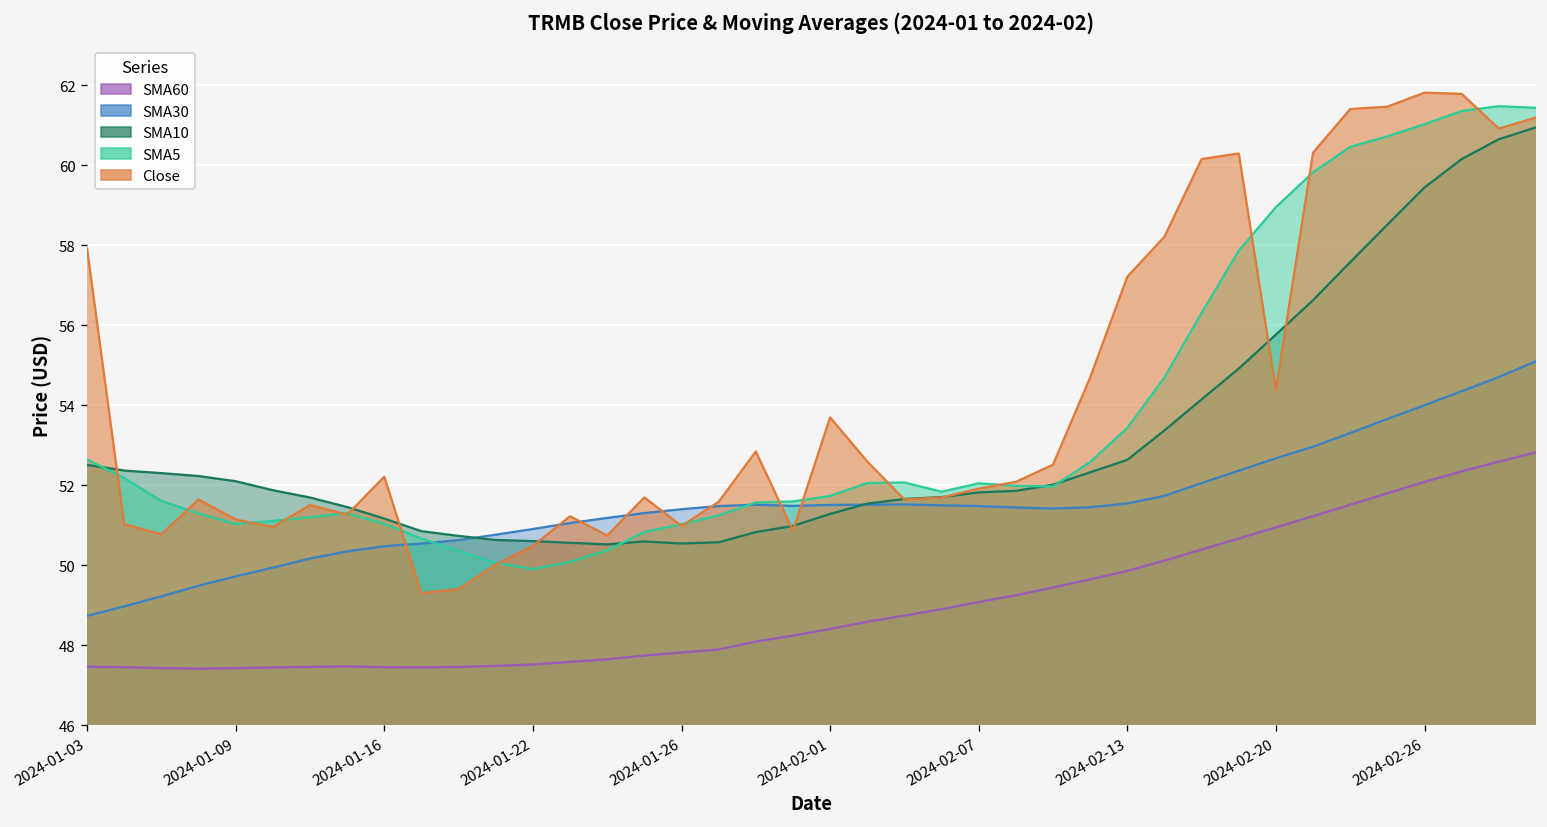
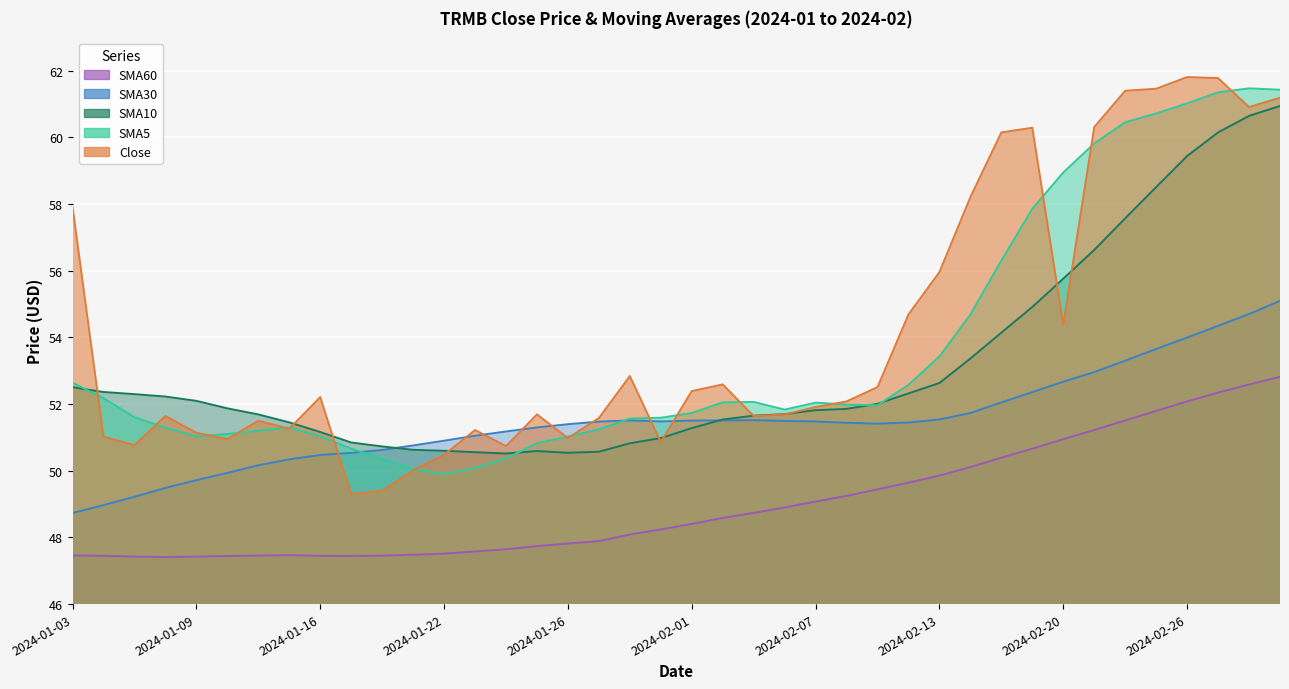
  {
    "Close": {
      "2024-01-03": 57.9,
      "2024-01-09": 51.1,
      "2024-01-16": 52.2,
      "2024-01-22": 50.5,
-     "2024-02-01": 53.7,
+     "2024-02-01": 52.4,
      "2024-02-07": 51.9,
-     "2024-02-13": 57.2,
+     "2024-02-13": 56.0,
      "2024-02-20": 54.4,
      "2024-02-26": 61.8
    }
  }
